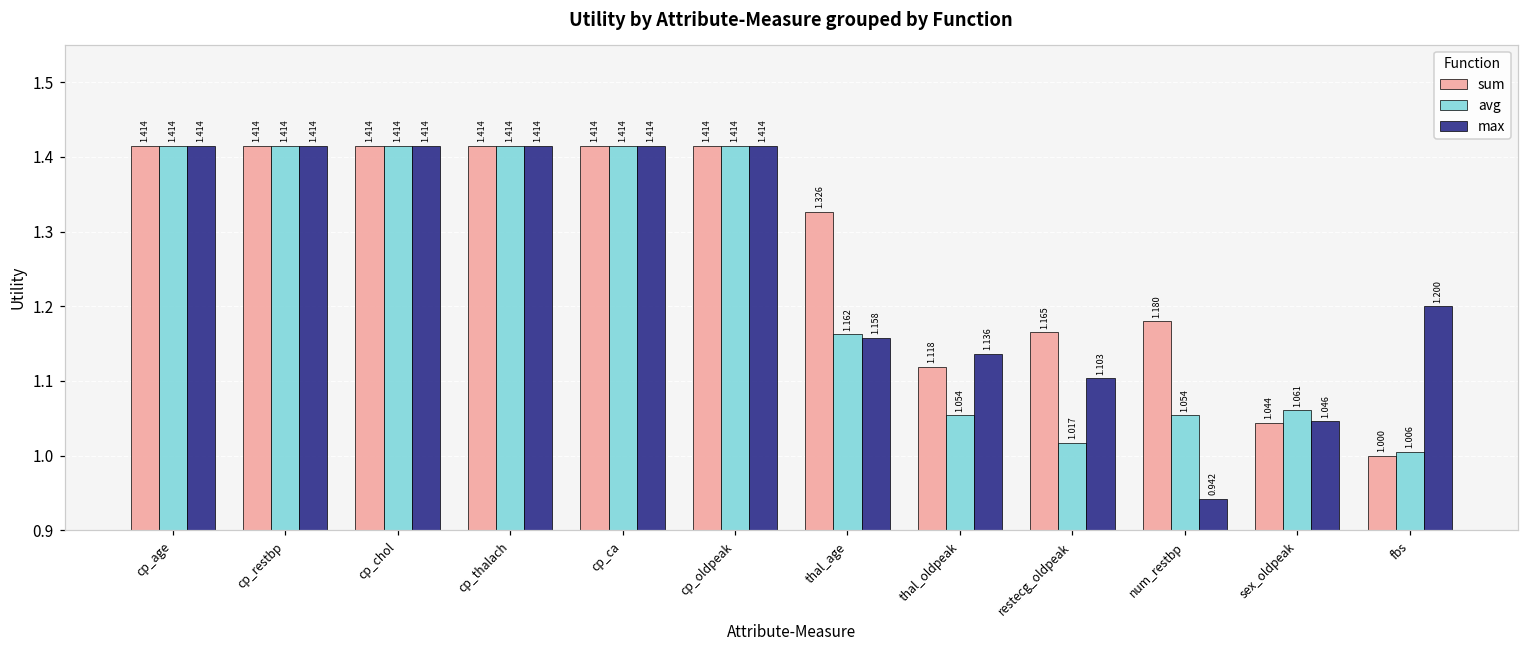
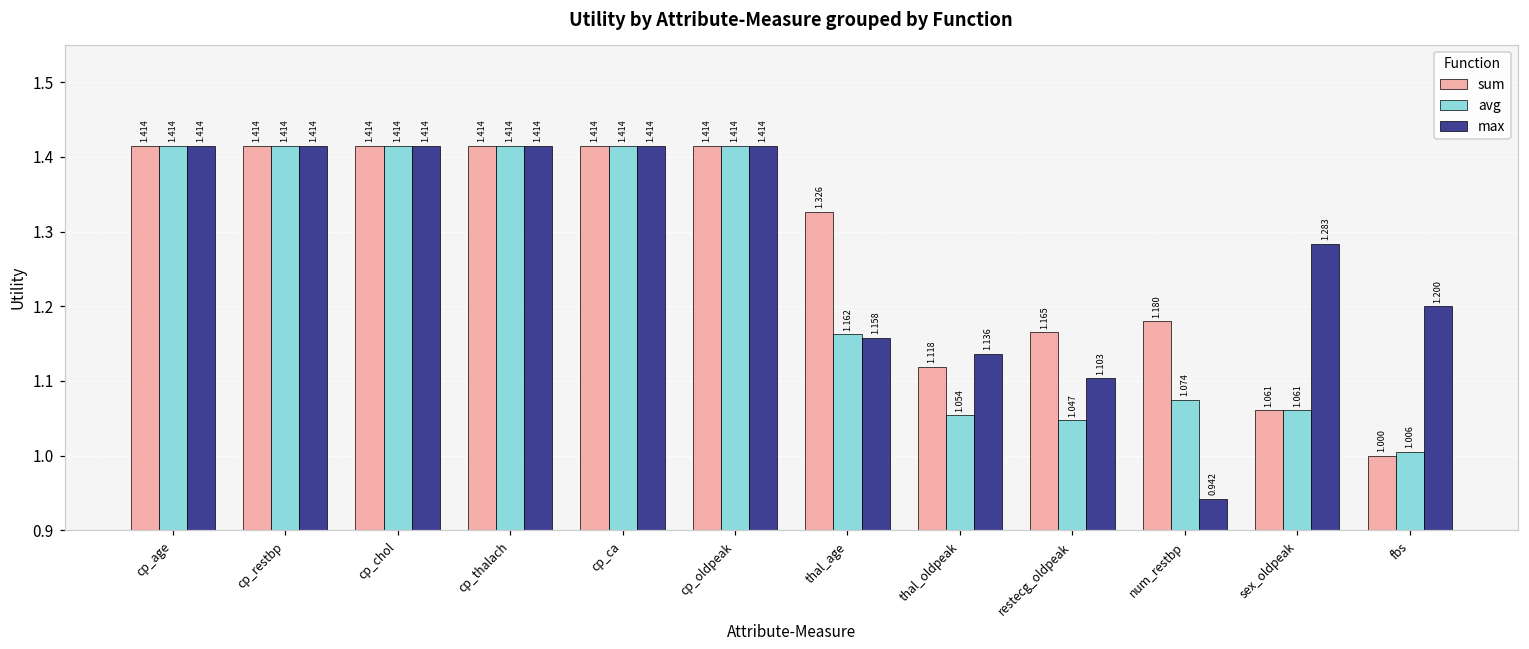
  {
    "sum": {
      "cp_age": 1.414,
      "cp_restbp": 1.414,
      "cp_chol": 1.414,
      "cp_thalach": 1.414,
      "cp_ca": 1.414,
      "cp_oldpeak": 1.414,
      "thal_age": 1.326,
      "thal_oldpeak": 1.118,
      "restecg_oldpeak": 1.165,
      "num_restbp": 1.180,
-     "sex_oldpeak": 1.044,
+     "sex_oldpeak": 1.061,
      "fbs": 1.000
    },
    "avg": {
      "cp_age": 1.414,
      "cp_restbp": 1.414,
      "cp_chol": 1.414,
      "cp_thalach": 1.414,
      "cp_ca": 1.414,
      "cp_oldpeak": 1.414,
      "thal_age": 1.162,
      "thal_oldpeak": 1.054,
-     "restecg_oldpeak": 1.017,
-     "num_restbp": 1.054,
+     "restecg_oldpeak": 1.047,
+     "num_restbp": 1.074,
      "sex_oldpeak": 1.061,
      "fbs": 1.006
    },
    "max": {
      "cp_age": 1.414,
      "cp_restbp": 1.414,
      "cp_chol": 1.414,
      "cp_thalach": 1.414,
      "cp_ca": 1.414,
      "cp_oldpeak": 1.414,
      "thal_age": 1.158,
      "thal_oldpeak": 1.136,
      "restecg_oldpeak": 1.103,
      "num_restbp": 0.942,
-     "sex_oldpeak": 1.046,
+     "sex_oldpeak": 1.283,
      "fbs": 1.200
    }
  }
